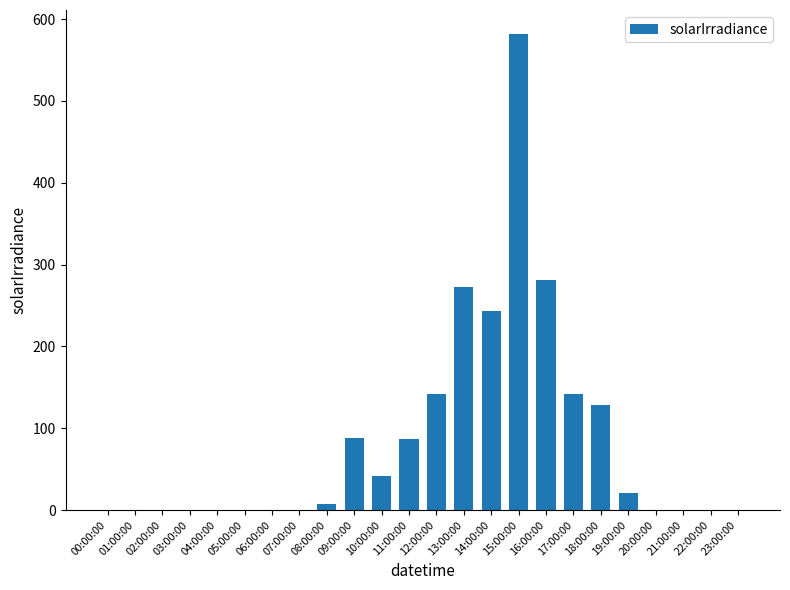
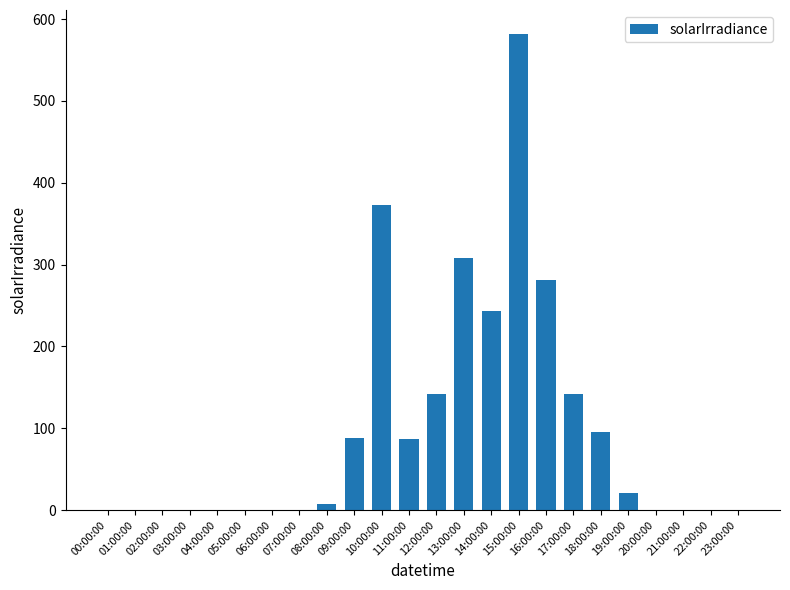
  {
    "00:00:00": 0,
    "01:00:00": 0,
    "02:00:00": 0,
    "03:00:00": 0,
    "04:00:00": 0,
    "05:00:00": 0,
    "06:00:00": 0,
    "07:00:00": 0,
    "08:00:00": 10,
    "09:00:00": 90,
-   "10:00:00": 40,
+   "10:00:00": 370,
    "11:00:00": 90,
    "12:00:00": 140,
-   "13:00:00": 270,
+   "13:00:00": 310,
    "14:00:00": 240,
    "15:00:00": 580,
    "16:00:00": 280,
    "17:00:00": 140,
-   "18:00:00": 130,
+   "18:00:00": 100,
    "19:00:00": 20,
    "20:00:00": 0,
    "21:00:00": 0,
    "22:00:00": 0,
    "23:00:00": 0
  }
